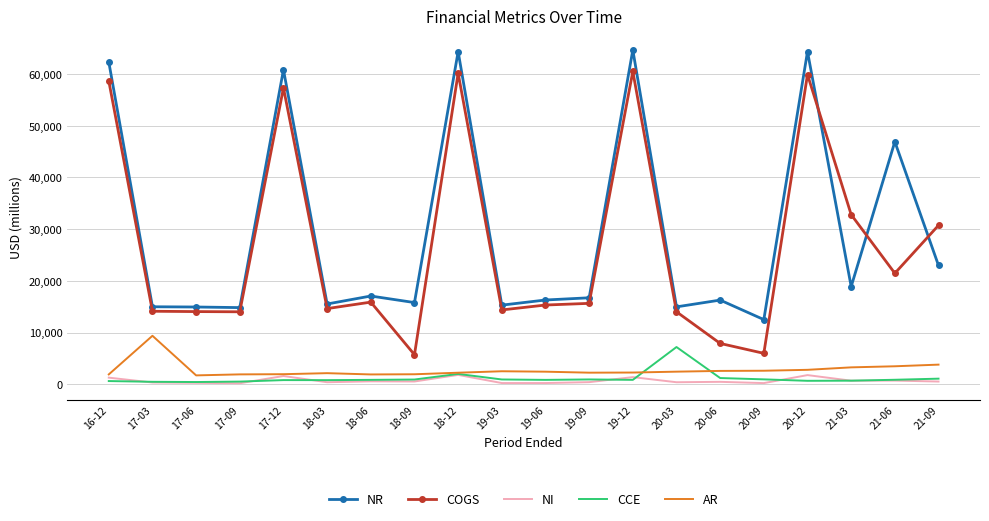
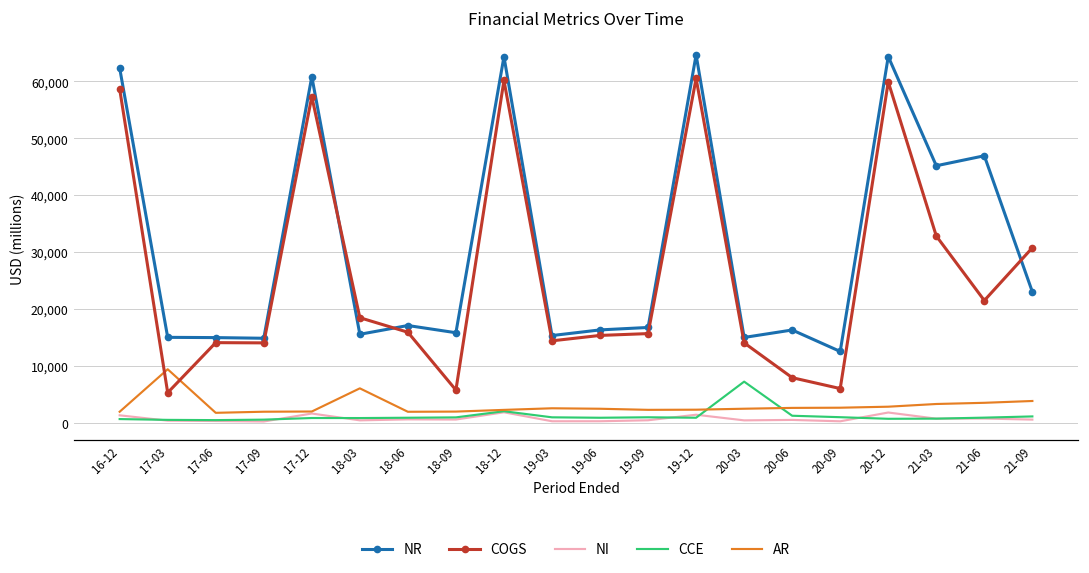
  {
    "NR": {
      "16-12": "62,000",
      "17-03": "15,000",
      "17-06": "15,000",
      "17-09": "15,000",
      "17-12": "61,000",
      "18-03": "16,000",
      "18-06": "17,000",
      "18-09": "16,000",
      "18-12": "64,000",
      "19-03": "15,000",
      "19-06": "16,000",
      "19-09": "17,000",
      "19-12": "65,000",
      "20-03": "15,000",
      "20-06": "16,000",
      "20-09": "13,000",
      "20-12": "64,000",
-     "21-03": "19,000",
+     "21-03": "45,000",
      "21-06": "47,000",
      "21-09": "23,000"
    },
    "COGS": {
      "16-12": "59,000",
-     "17-03": "14,000",
+     "17-03": "5,000",
      "17-06": "14,000",
      "17-09": "14,000",
      "17-12": "57,000",
-     "18-03": "15,000",
+     "18-03": "18,000",
      "18-06": "16,000",
      "18-09": "6,000",
      "18-12": "60,000",
      "19-03": "14,000",
      "19-06": "15,000",
      "19-09": "16,000",
      "19-12": "61,000",
      "20-03": "14,000",
      "20-06": "8,000",
      "20-09": "6,000",
      "20-12": "60,000",
      "21-03": "33,000",
      "21-06": "21,000",
      "21-09": "31,000"
    },
    "NI": {
      "16-12": "1,000",
      "19-03": "0",
      "19-06": "0",
      "19-09": "0",
      "19-12": "1,000",
      "20-03": "0",
      "20-06": "0",
      "20-09": "0",
      "20-12": "2,000",
      "21-09": "1,000"
    },
    "CCE": {
      "16-12": "1,000",
      "17-12": "1,000",
      "19-03": "1,000",
      "19-06": "1,000",
      "19-09": "1,000",
      "19-12": "1,000",
      "20-03": "7,000",
      "20-06": "1,000",
      "20-09": "1,000",
      "20-12": "1,000",
      "21-09": "1,000"
    },
    "AR": {
      "16-12": "2,000",
      "17-03": "9,000",
      "17-06": "2,000",
      "17-09": "2,000",
-     "18-03": "2,000",
+     "18-03": "6,000",
      "18-06": "2,000",
      "18-09": "2,000",
      "19-03": "3,000",
      "19-06": "2,000",
      "19-09": "2,000",
      "19-12": "2,000",
      "20-03": "2,000",
      "20-06": "3,000",
      "20-09": "3,000",
      "20-12": "3,000",
      "21-03": "3,000",
      "21-06": "3,000",
      "21-09": "4,000"
    }
  }
